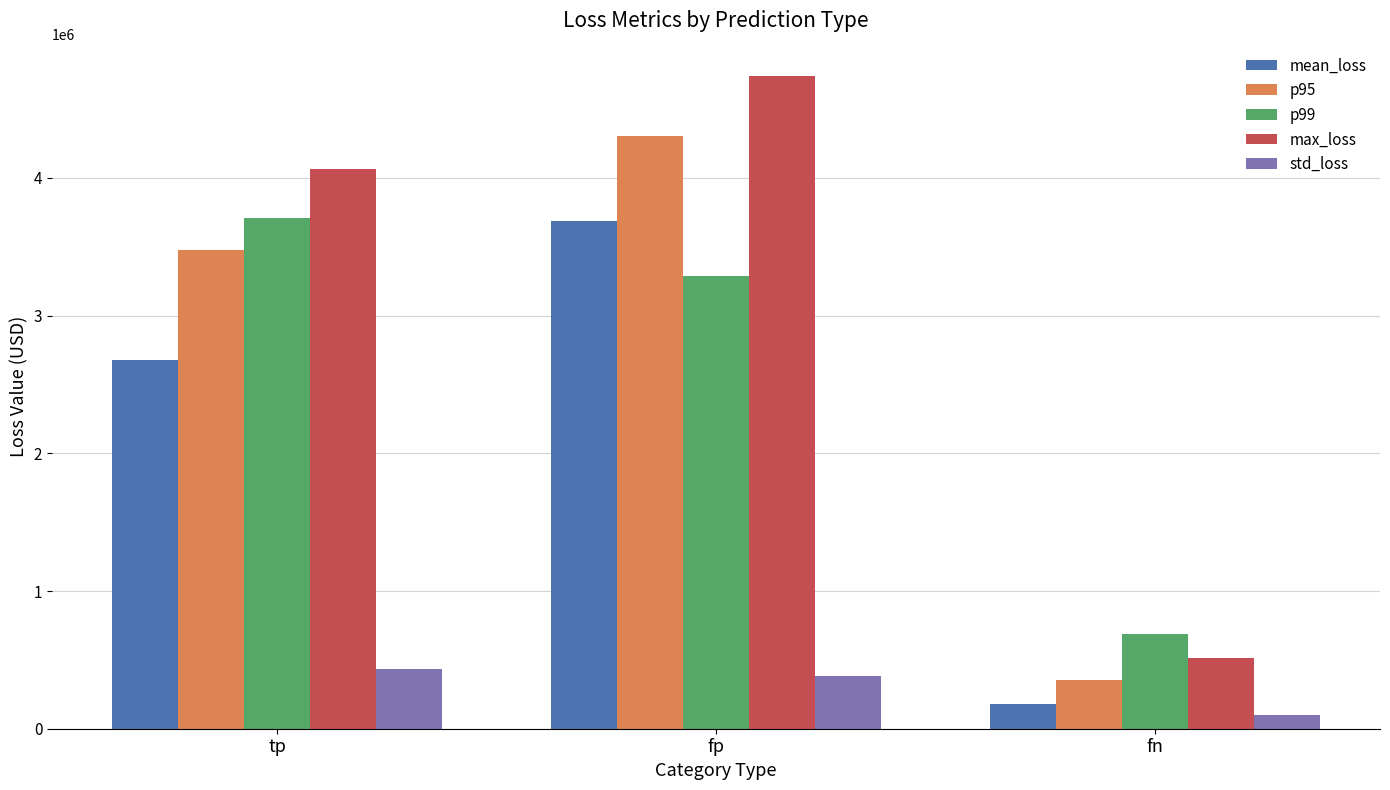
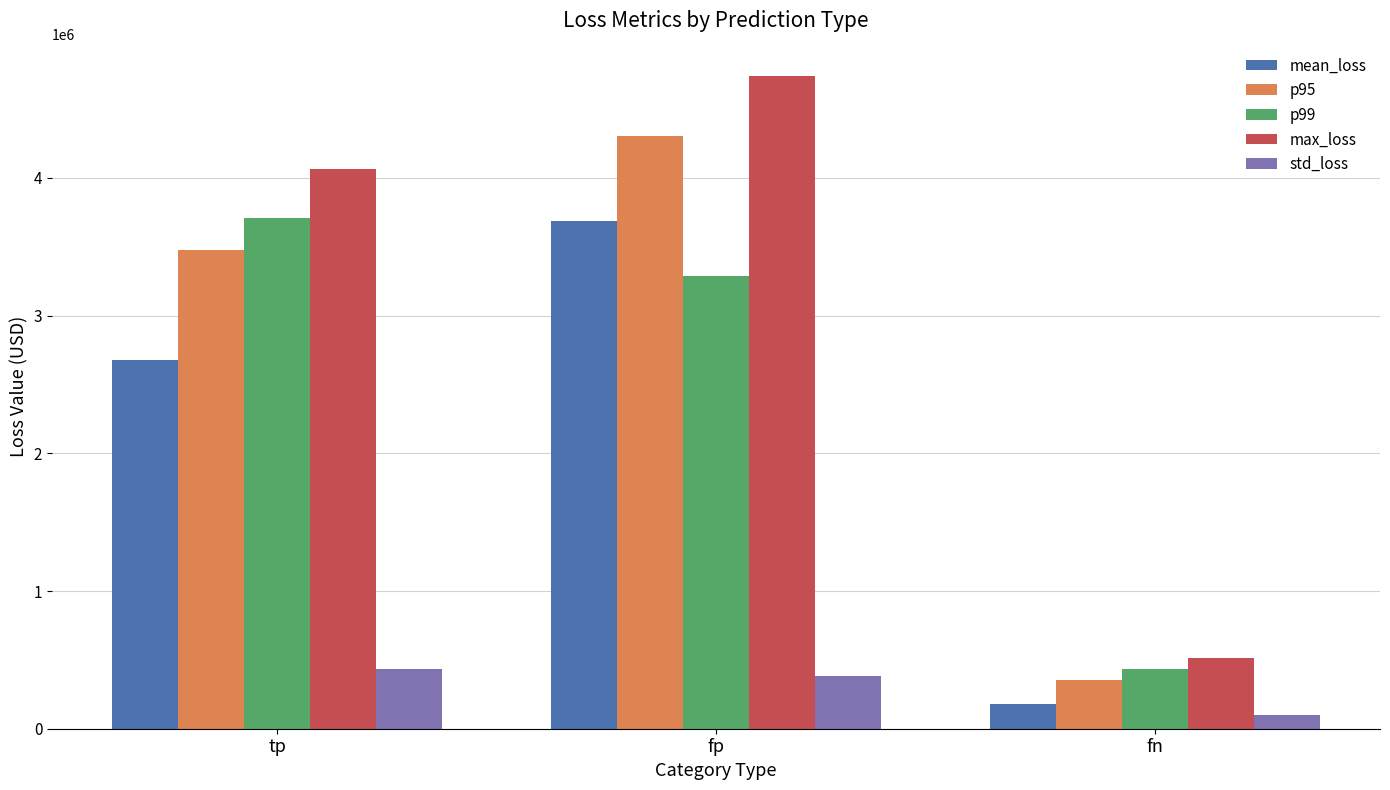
  {
    "p99": {
      "tp": 3710000,
      "fp": 3280000,
-     "fn": 690000
+     "fn": 430000
    }
  }
